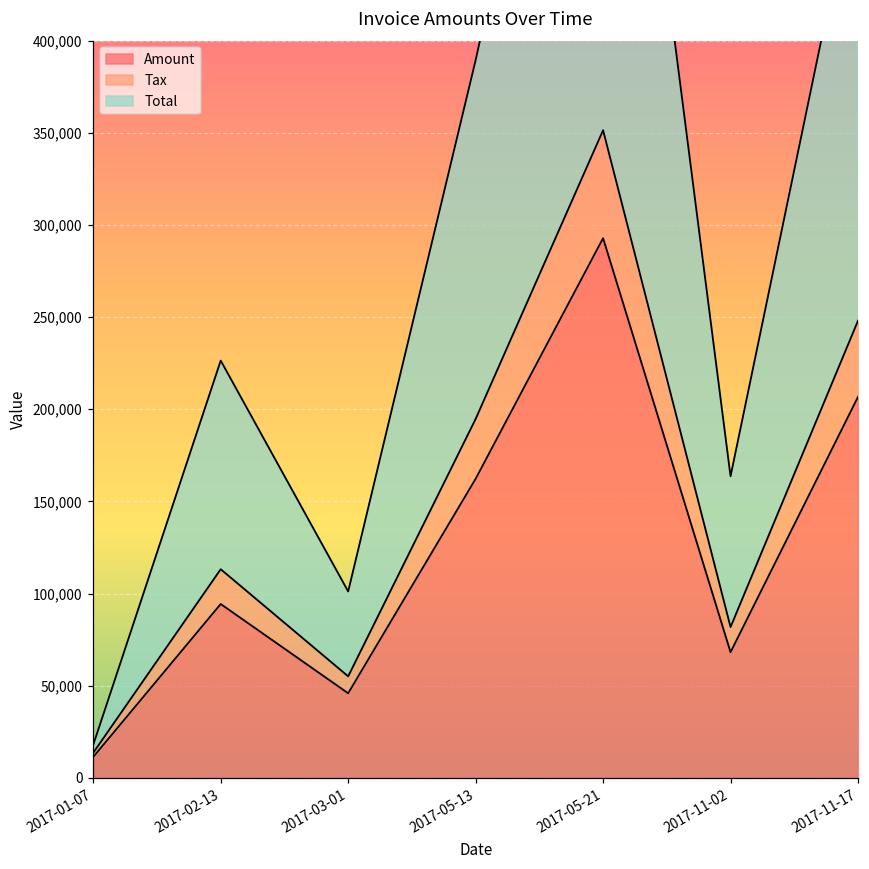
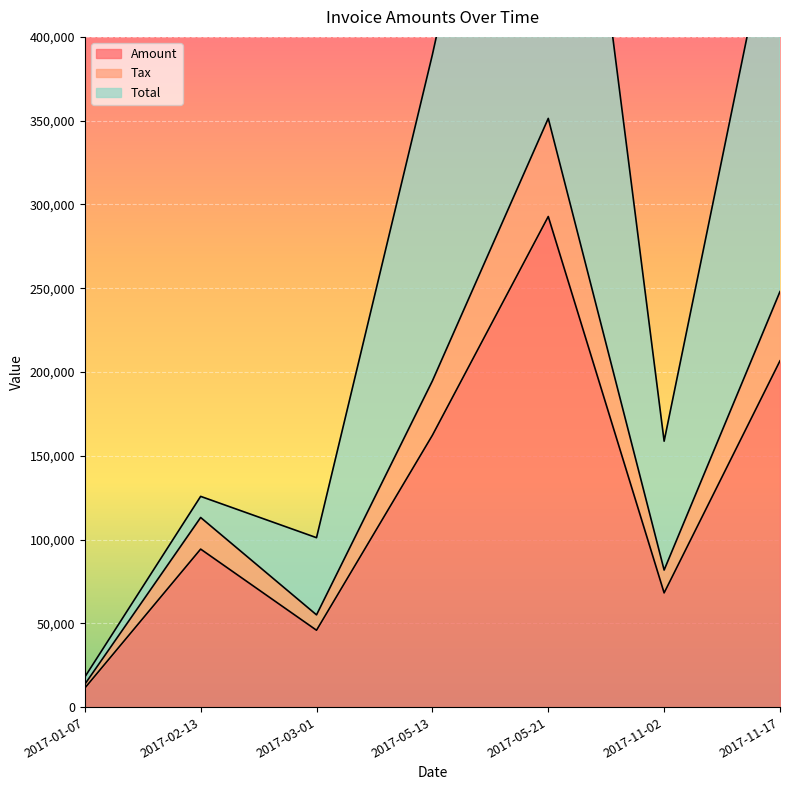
  {
    "Total": {
      "2017-01-07": "4,000",
-     "2017-02-13": "113,000",
+     "2017-02-13": "13,000",
      "2017-03-01": "46,000",
      "2017-05-13": "195,000",
-     "2017-11-02": "82,000"
+     "2017-11-02": "77,000"
    }
  }
